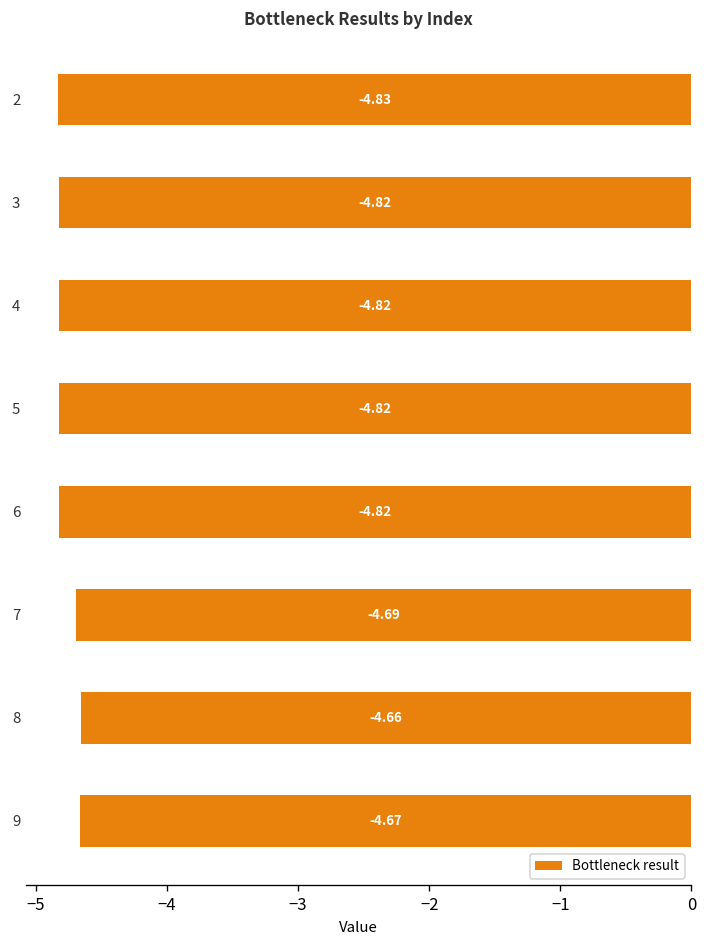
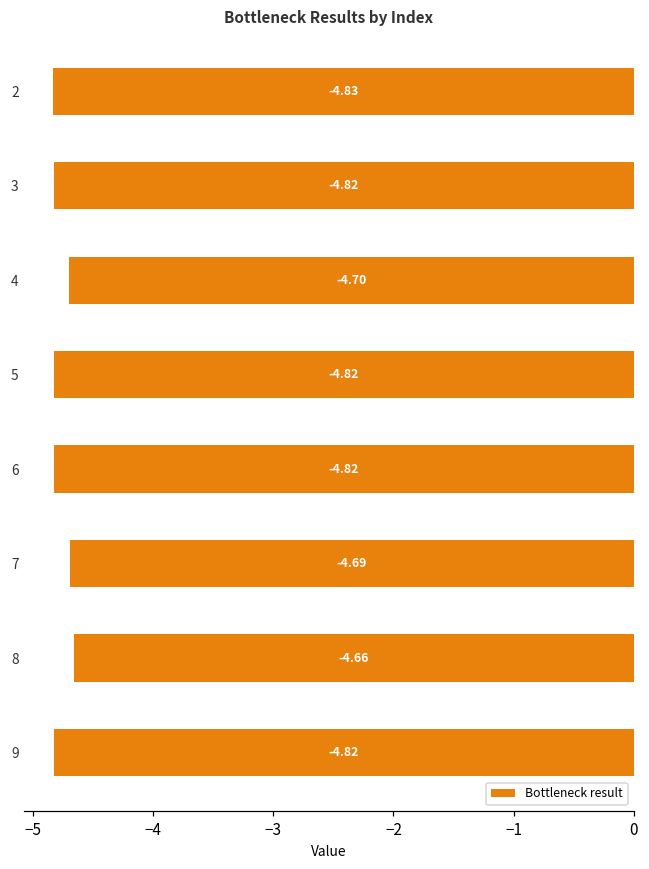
  {
    "2": -4.83,
    "3": -4.82,
-   "4": -4.82,
+   "4": -4.70,
    "5": -4.82,
    "6": -4.82,
    "7": -4.69,
    "8": -4.66,
-   "9": -4.67
+   "9": -4.82
  }
